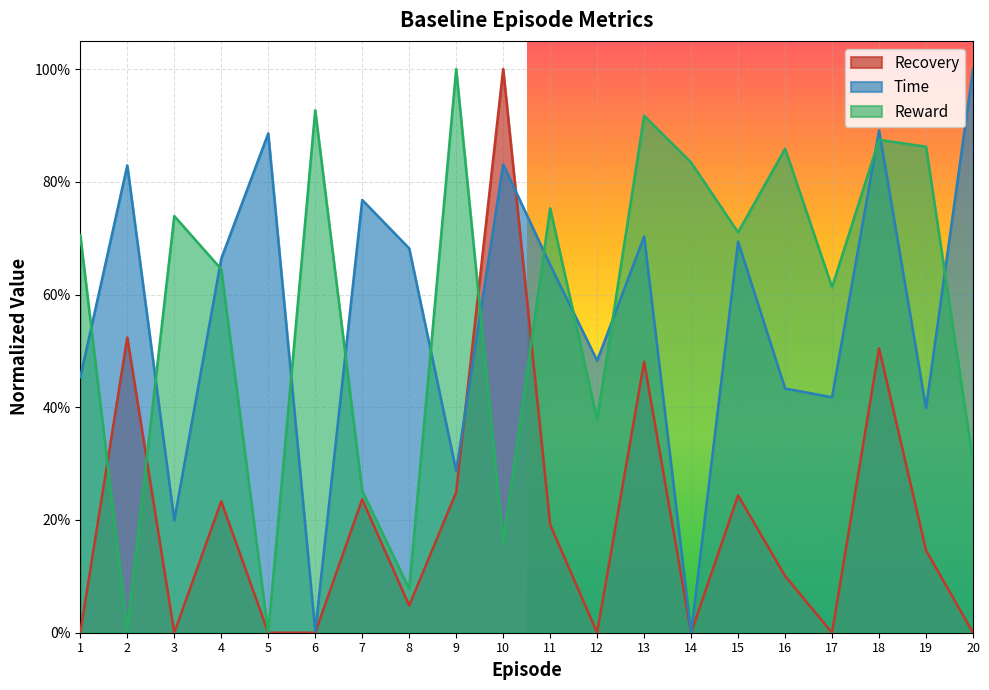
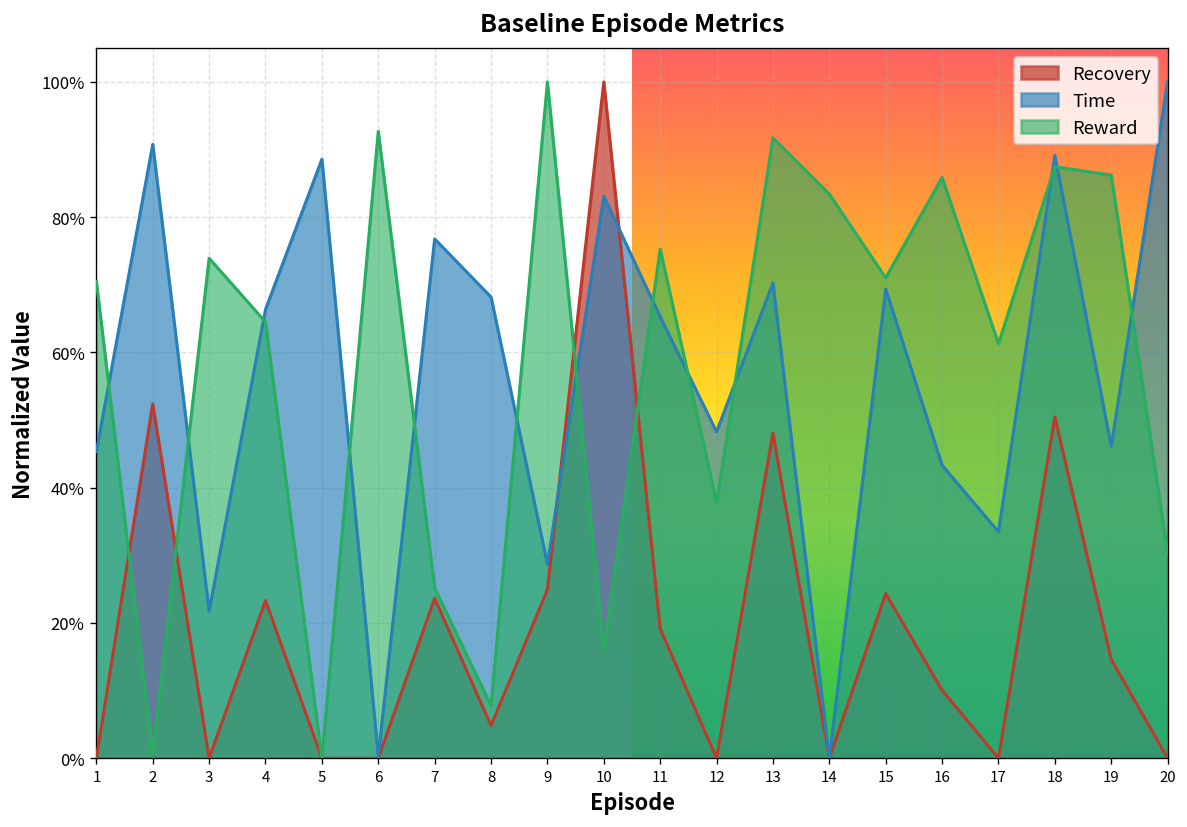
  {
    "Recovery": {
      "1": "0%",
      "2": "52%",
      "3": "0%",
      "4": "23%",
      "7": "24%",
      "8": "5%",
      "9": "25%",
      "10": "100%",
      "11": "19%",
      "12": "0%",
      "13": "48%",
      "15": "24%",
      "16": "10%",
      "17": "0%",
      "18": "50%",
      "19": "15%",
      "20": "0%"
    },
    "Time": {
      "1": "45%",
-     "2": "83%",
-     "3": "20%",
+     "2": "91%",
+     "3": "22%",
      "4": "66%",
      "5": "89%",
      "7": "77%",
      "8": "68%",
      "9": "29%",
      "10": "83%",
      "11": "65%",
      "12": "48%",
      "13": "70%",
      "15": "69%",
      "16": "43%",
-     "17": "42%",
+     "17": "33%",
      "18": "89%",
-     "19": "40%",
+     "19": "46%",
      "20": "100%"
    },
    "Reward": {
      "1": "71%",
      "2": "1%",
      "3": "74%",
      "4": "65%",
      "6": "93%",
      "7": "25%",
      "8": "8%",
      "9": "100%",
      "10": "16%",
      "11": "75%",
      "12": "38%",
      "13": "92%",
      "14": "83%",
      "15": "71%",
      "16": "86%",
      "17": "61%",
      "18": "87%",
      "19": "86%",
      "20": "30%"
    }
  }
